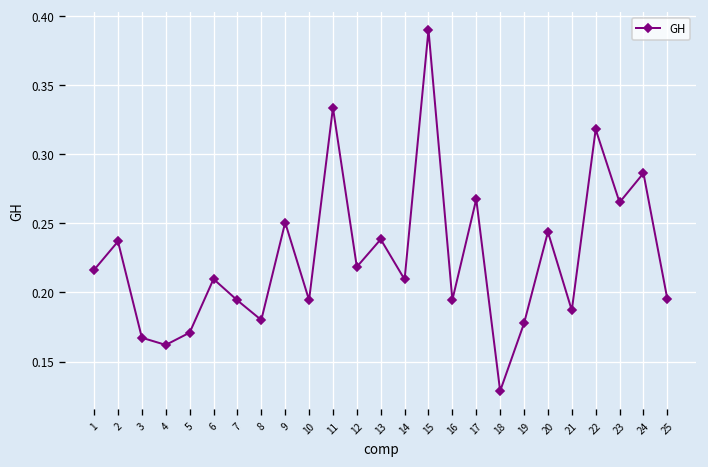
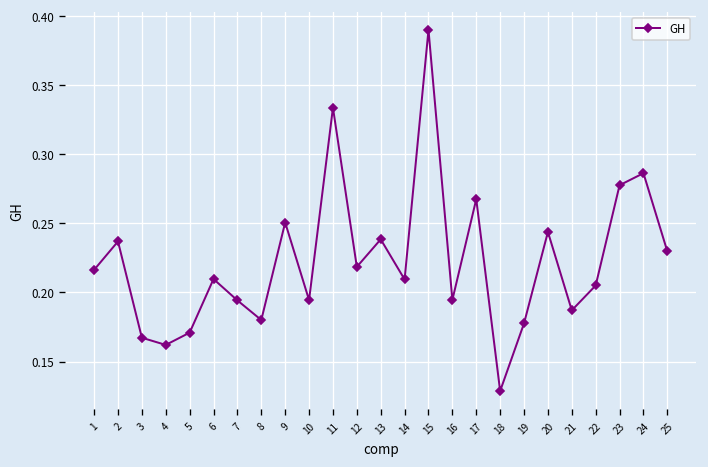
  {
    "1": 0.216,
    "2": 0.237,
    "3": 0.167,
    "4": 0.162,
    "5": 0.171,
    "6": 0.210,
    "7": 0.194,
    "8": 0.180,
    "9": 0.251,
    "10": 0.194,
    "11": 0.334,
    "12": 0.219,
    "13": 0.238,
    "14": 0.209,
    "15": 0.390,
    "16": 0.195,
    "17": 0.267,
    "18": 0.129,
    "19": 0.178,
    "20": 0.244,
    "21": 0.187,
-   "22": 0.318,
-   "23": 0.265,
+   "22": 0.205,
+   "23": 0.278,
    "24": 0.286,
-   "25": 0.195
+   "25": 0.230
  }
